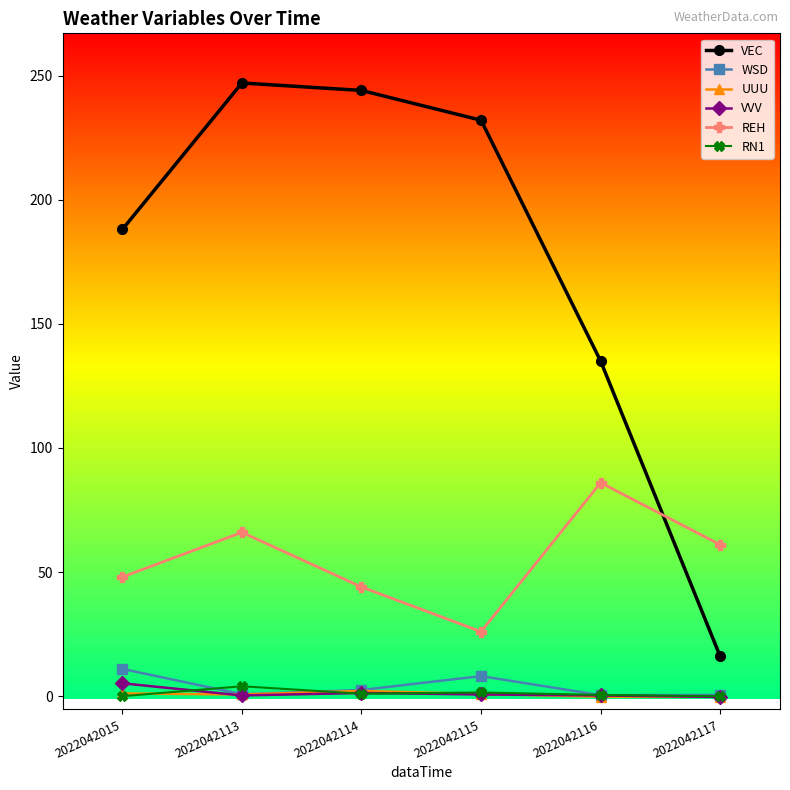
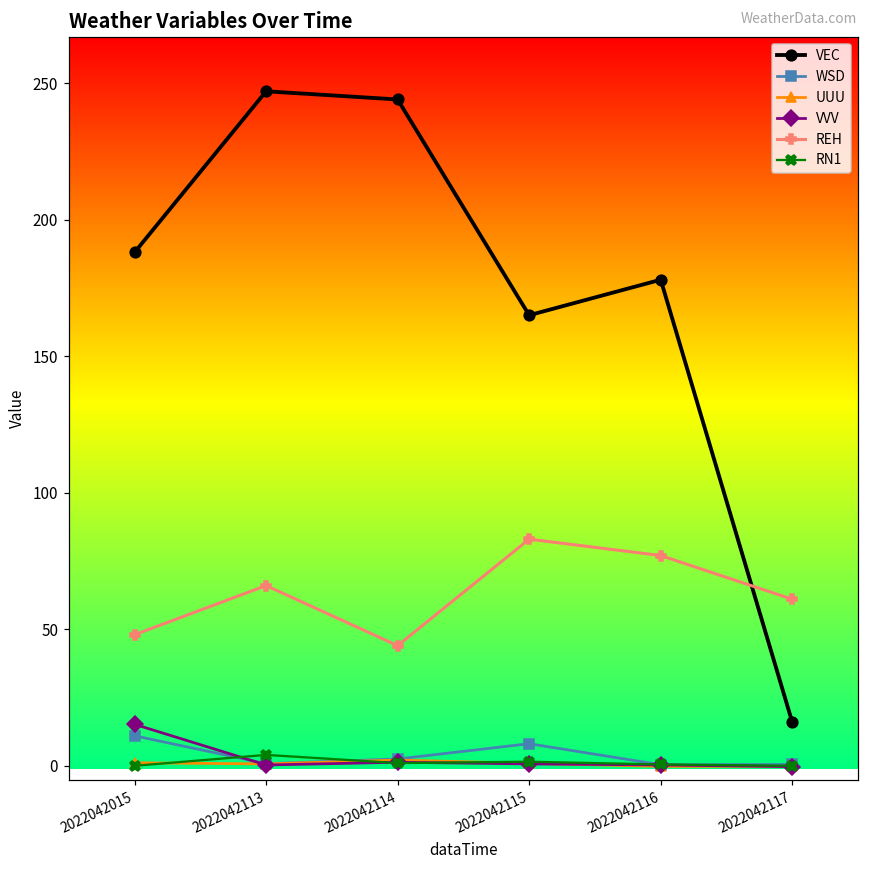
  {
    "VEC": {
      "2022042015": 188,
      "2022042113": 247,
      "2022042114": 244,
-     "2022042115": 232,
-     "2022042116": 135,
+     "2022042115": 165,
+     "2022042116": 178,
      "2022042117": 16
    },
    "WSD": {
      "2022042015": 11,
      "2022042115": 8
    },
    "UUU": {
      "2022042015": 1
    },
    "VVV": {
-     "2022042015": 5
+     "2022042015": 15
    },
    "REH": {
      "2022042015": 48,
      "2022042113": 66,
      "2022042114": 44,
-     "2022042115": 26,
-     "2022042116": 86,
+     "2022042115": 83,
+     "2022042116": 77,
      "2022042117": 61
    },
    "RN1": {
      "2022042015": 0,
      "2022042113": 4
    }
  }
